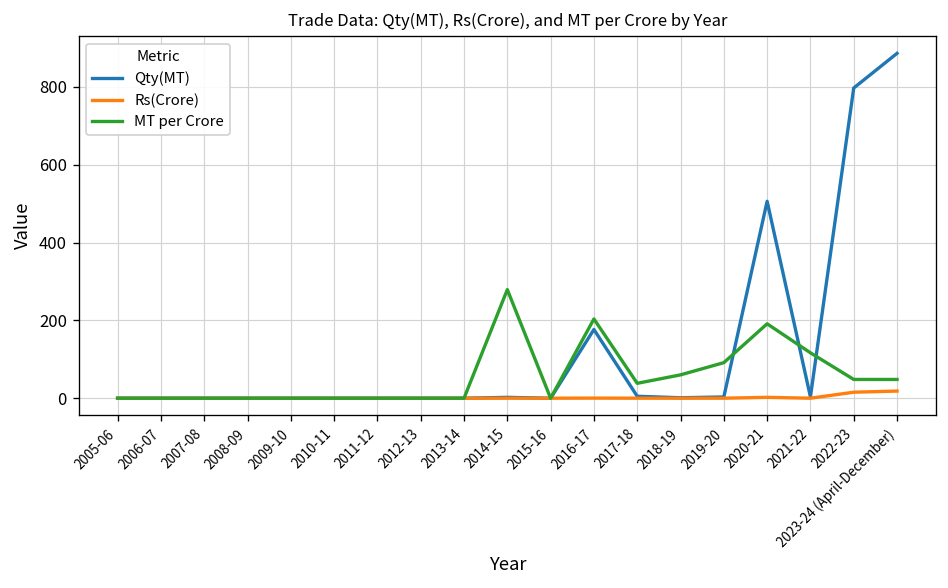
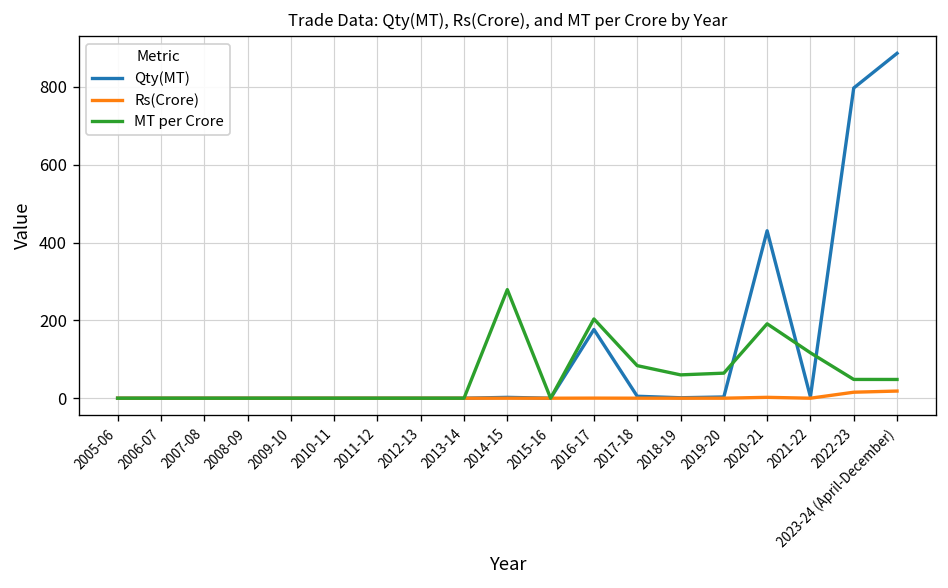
  {
    "Qty(MT)": {
      "2016-17": 180,
-     "2020-21": 510,
+     "2020-21": 430,
      "2022-23": 800,
      "2023-24 (April-December)": 890
    },
    "Rs(Crore)": {
      "2016-17": 0,
      "2020-21": 0,
      "2022-23": 20,
      "2023-24 (April-December)": 20
    },
    "MT per Crore": {
      "2014-15": 280,
      "2016-17": 200,
-     "2017-18": 40,
+     "2017-18": 80,
      "2018-19": 60,
-     "2019-20": 90,
+     "2019-20": 60,
      "2020-21": 190,
      "2021-22": 120,
      "2022-23": 50,
      "2023-24 (April-December)": 50
    }
  }
